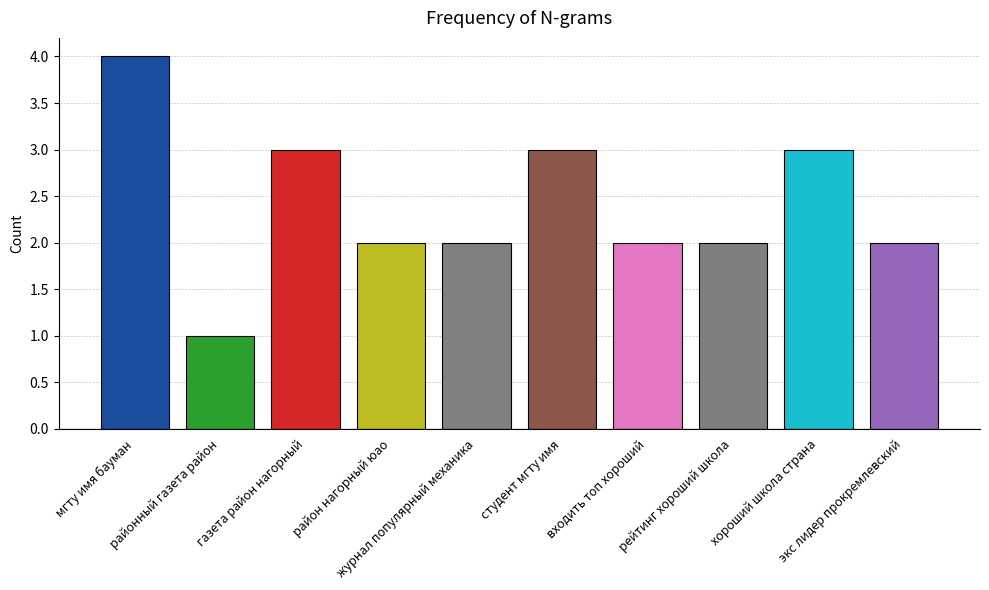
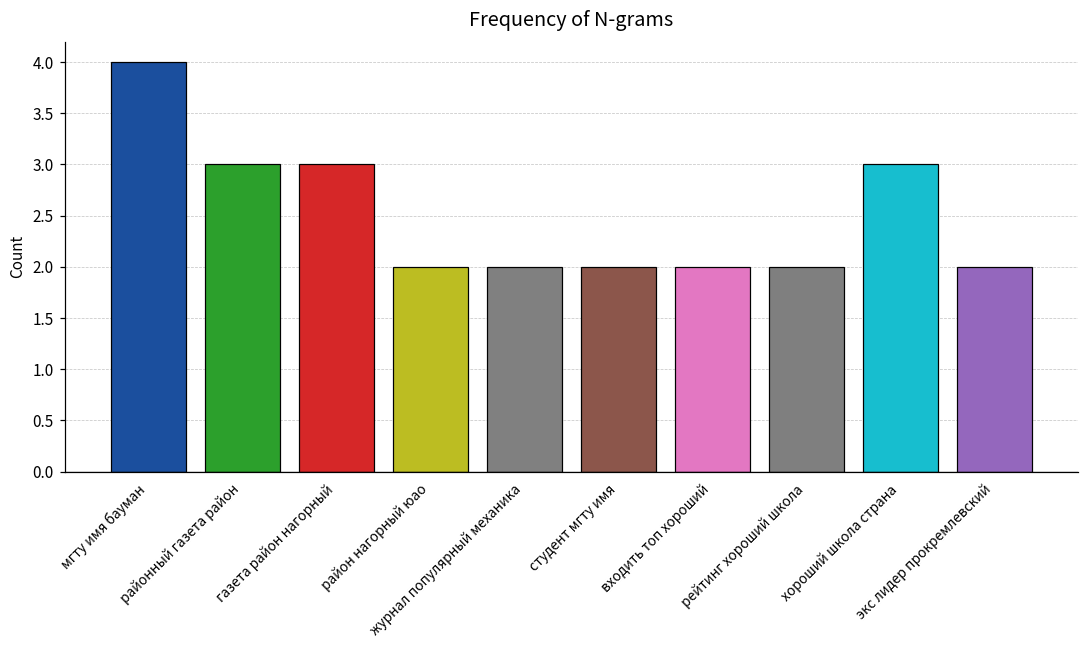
  {
    "мгту имя бауман": 4,
-   "районный газета район": 1,
+   "районный газета район": 3,
    "газета район нагорный": 3,
    "район нагорный юао": 2,
    "журнал популярный механика": 2,
-   "студент мгту имя": 3,
+   "студент мгту имя": 2,
    "входить топ хороший": 2,
    "рейтинг хороший школа": 2,
    "хороший школа страна": 3,
    "экс лидер прокремлевский": 2
  }
